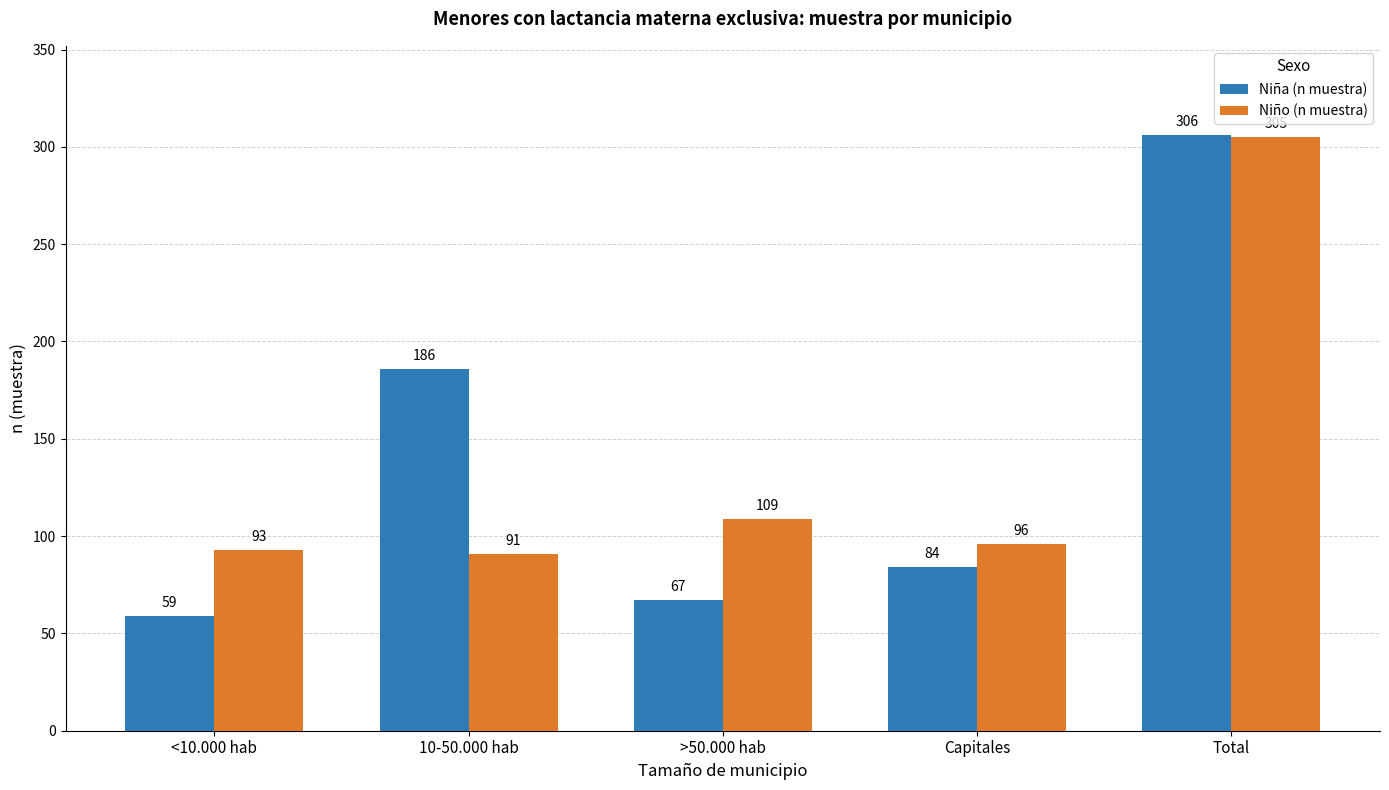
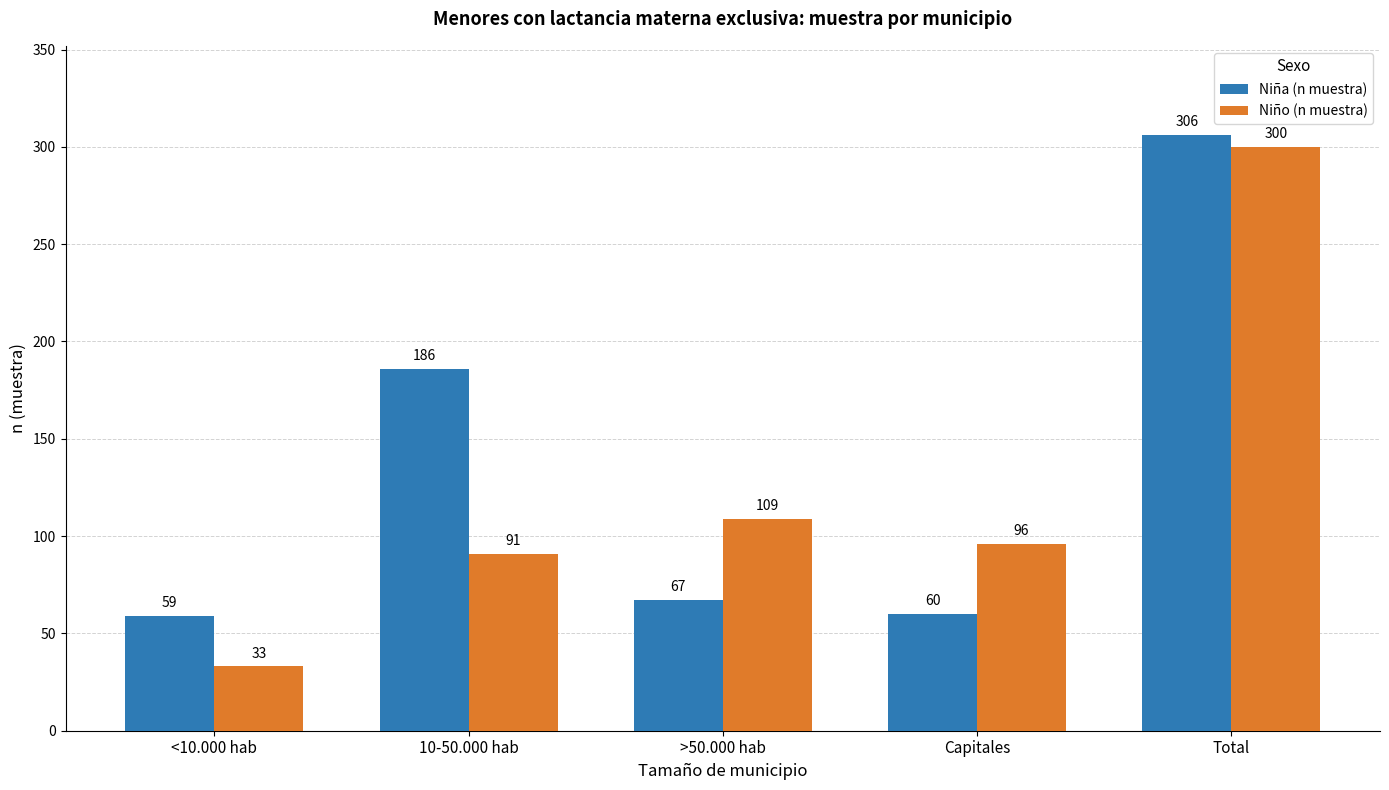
  {
    "Niña (n muestra)": {
      "<10.000 hab": 59,
      "10-50.000 hab": 186,
      ">50.000 hab": 67,
-     "Capitales": 84,
+     "Capitales": 60,
      "Total": 306
    },
    "Niño (n muestra)": {
-     "<10.000 hab": 93,
+     "<10.000 hab": 33,
      "10-50.000 hab": 91,
      ">50.000 hab": 109,
      "Capitales": 96,
-     "Total": 305
+     "Total": 300
    }
  }
